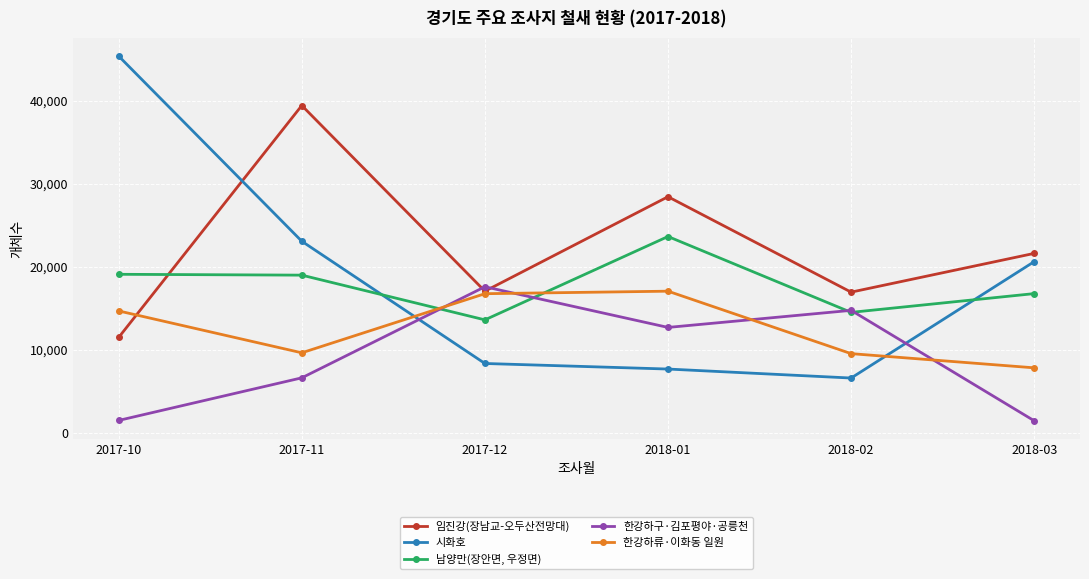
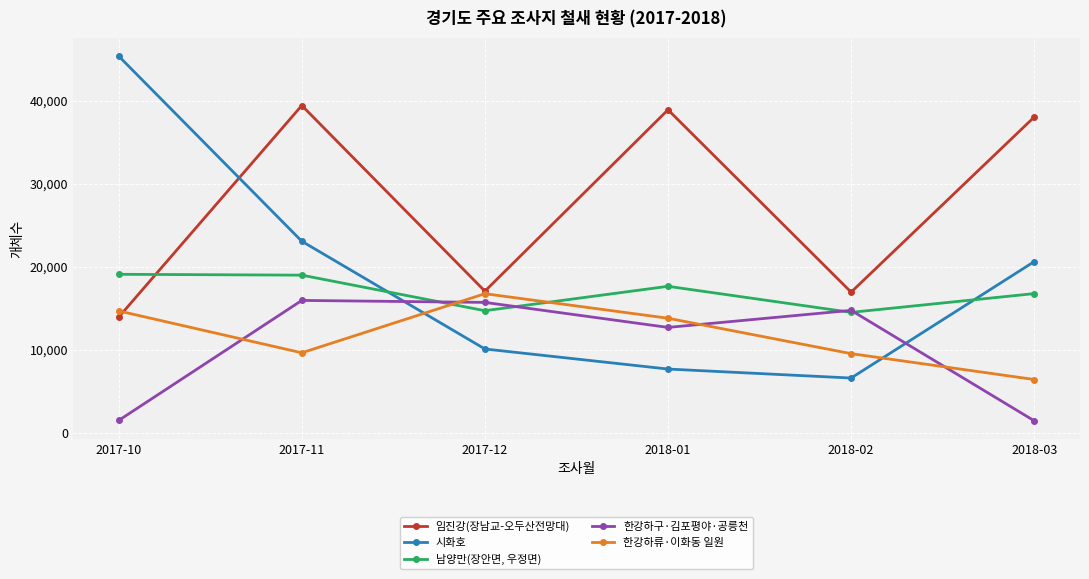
  {
    "임진강(장남교-오두산전망대)": {
-     "2017-10": "12,000",
+     "2017-10": "14,000",
      "2017-11": "39,000",
-     "2018-01": "28,000",
+     "2018-01": "39,000",
      "2018-02": "17,000",
-     "2018-03": "22,000"
+     "2018-03": "38,000"
    },
    "시화호": {
      "2017-10": "45,000",
      "2017-11": "23,000",
-     "2017-12": "8,000",
+     "2017-12": "10,000",
      "2018-01": "8,000",
      "2018-02": "7,000",
      "2018-03": "21,000"
    },
    "남양만(장안면, 우정면)": {
      "2017-10": "19,000",
      "2017-11": "19,000",
-     "2017-12": "14,000",
-     "2018-01": "24,000",
+     "2017-12": "15,000",
+     "2018-01": "18,000",
      "2018-03": "17,000"
    },
    "한강하구·김포평야·공릉천": {
      "2017-10": "2,000",
-     "2017-11": "7,000",
-     "2017-12": "18,000",
+     "2017-11": "16,000",
+     "2017-12": "16,000",
      "2018-01": "13,000",
      "2018-03": "1,000"
    },
    "한강하류·이화동 일원": {
      "2017-10": "15,000",
      "2017-11": "10,000",
-     "2018-01": "17,000",
+     "2018-01": "14,000",
      "2018-02": "10,000",
-     "2018-03": "8,000"
+     "2018-03": "6,000"
    }
  }
